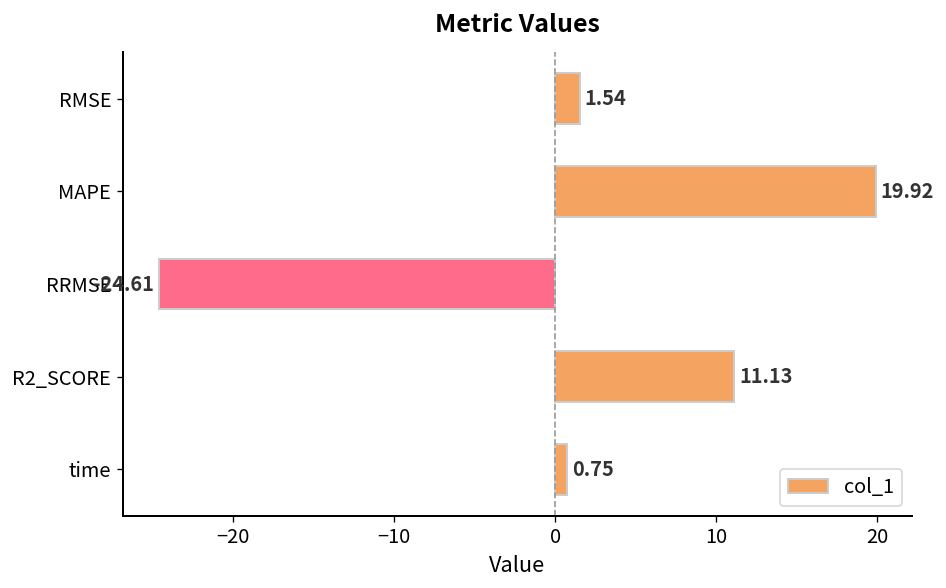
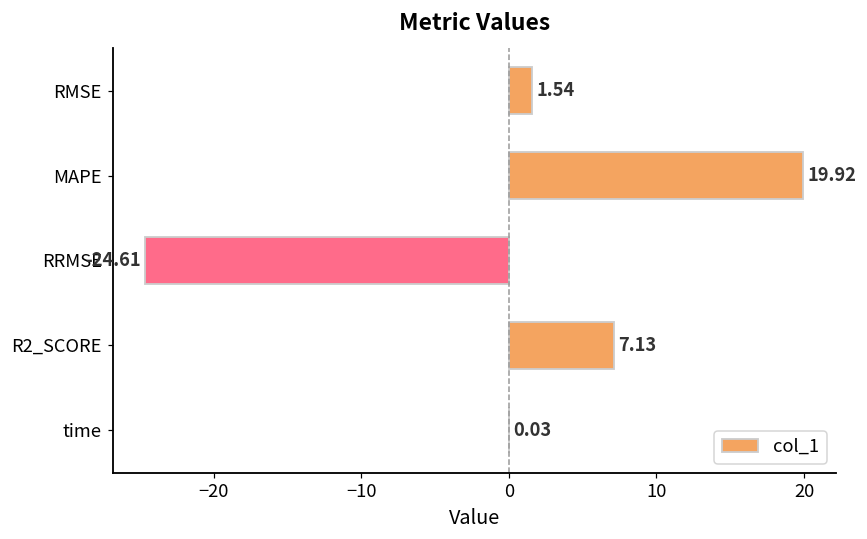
  {
    "RMSE": 1.54,
    "MAPE": 19.92,
    "RRMSE": -24.61,
-   "R2_SCORE": 11.13,
-   "time": 0.75
+   "R2_SCORE": 7.13,
+   "time": 0.03
  }
